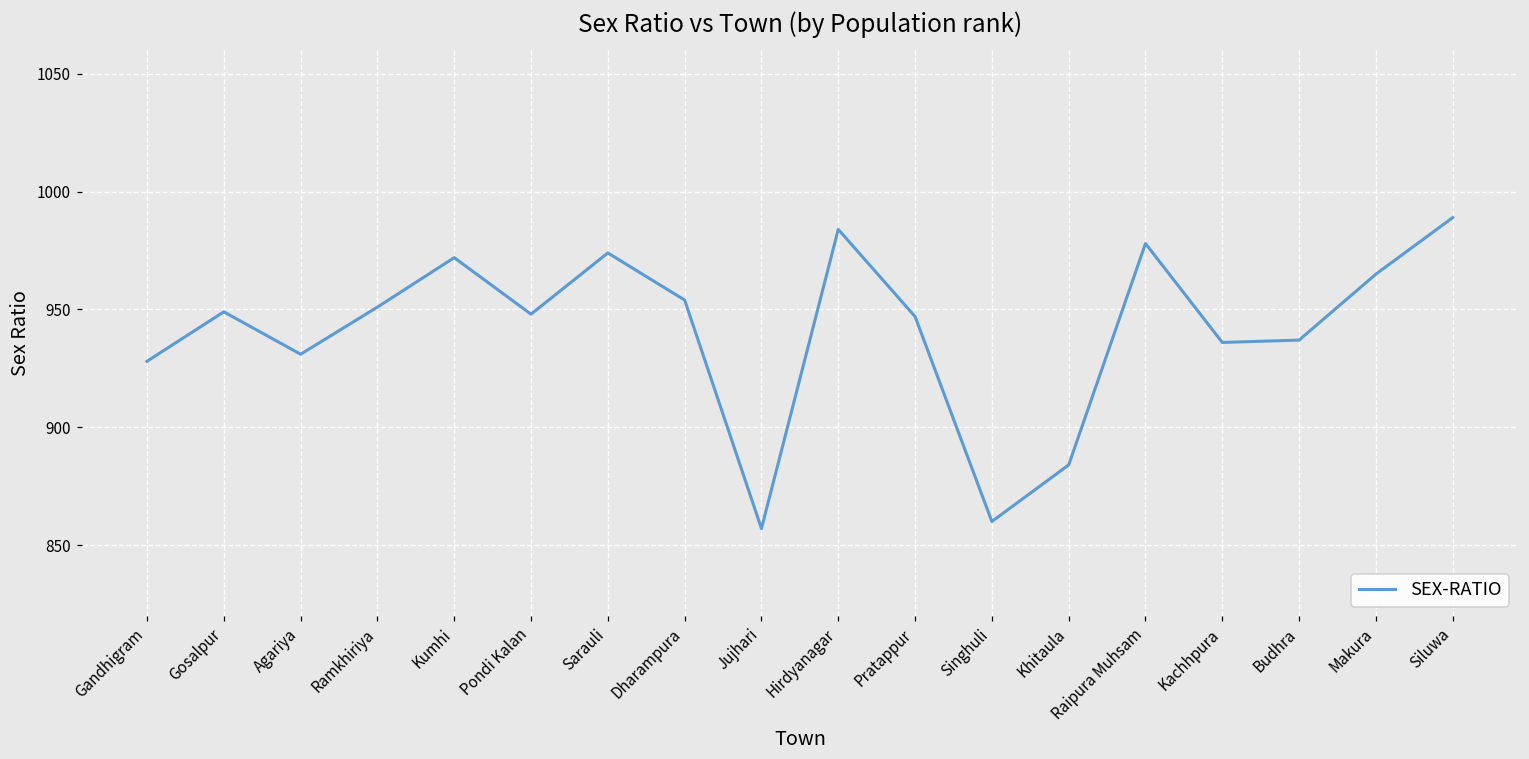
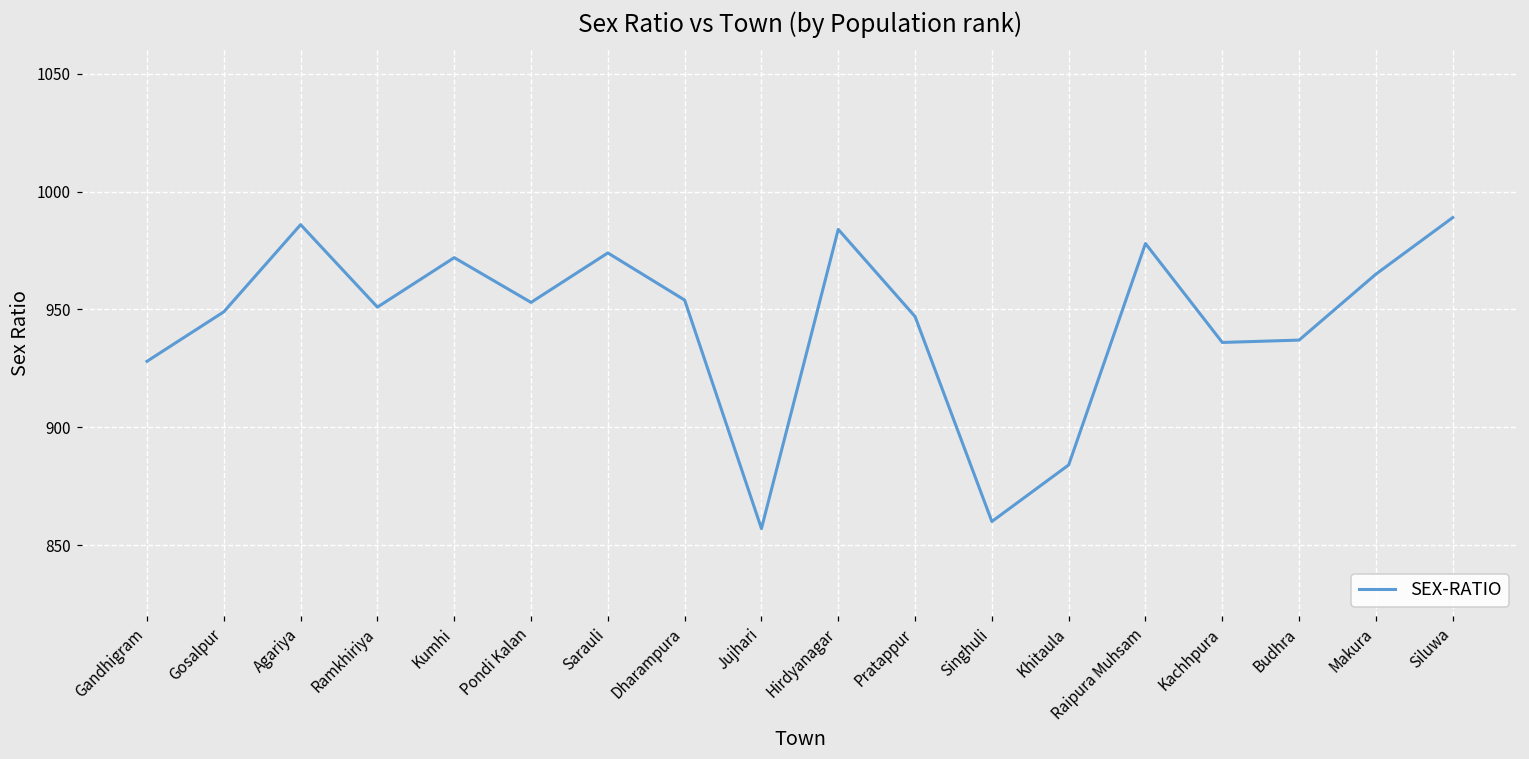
  {
    "Gandhigram": 928,
    "Gosalpur": 949,
-   "Agariya": 931,
+   "Agariya": 986,
    "Ramkhiriya": 951,
    "Kumhi": 972,
-   "Pondi Kalan": 948,
+   "Pondi Kalan": 953,
    "Sarauli": 974,
    "Dharampura": 954,
    "Jujhari": 857,
    "Hirdyanagar": 984,
    "Pratappur": 947,
    "Singhuli": 860,
    "Khitaula": 884,
    "Raipura Muhsam": 978,
    "Kachhpura": 936,
    "Budhra": 937,
    "Makura": 965,
    "Siluwa": 989
  }
